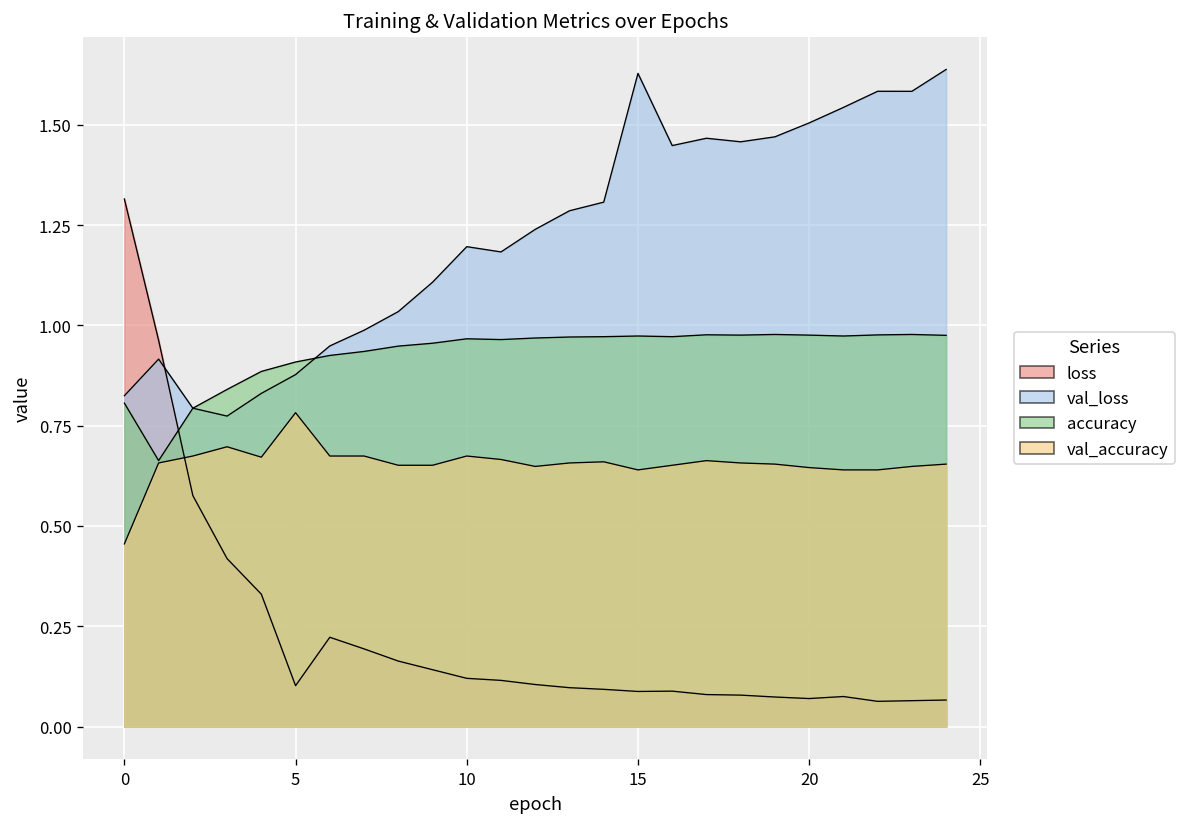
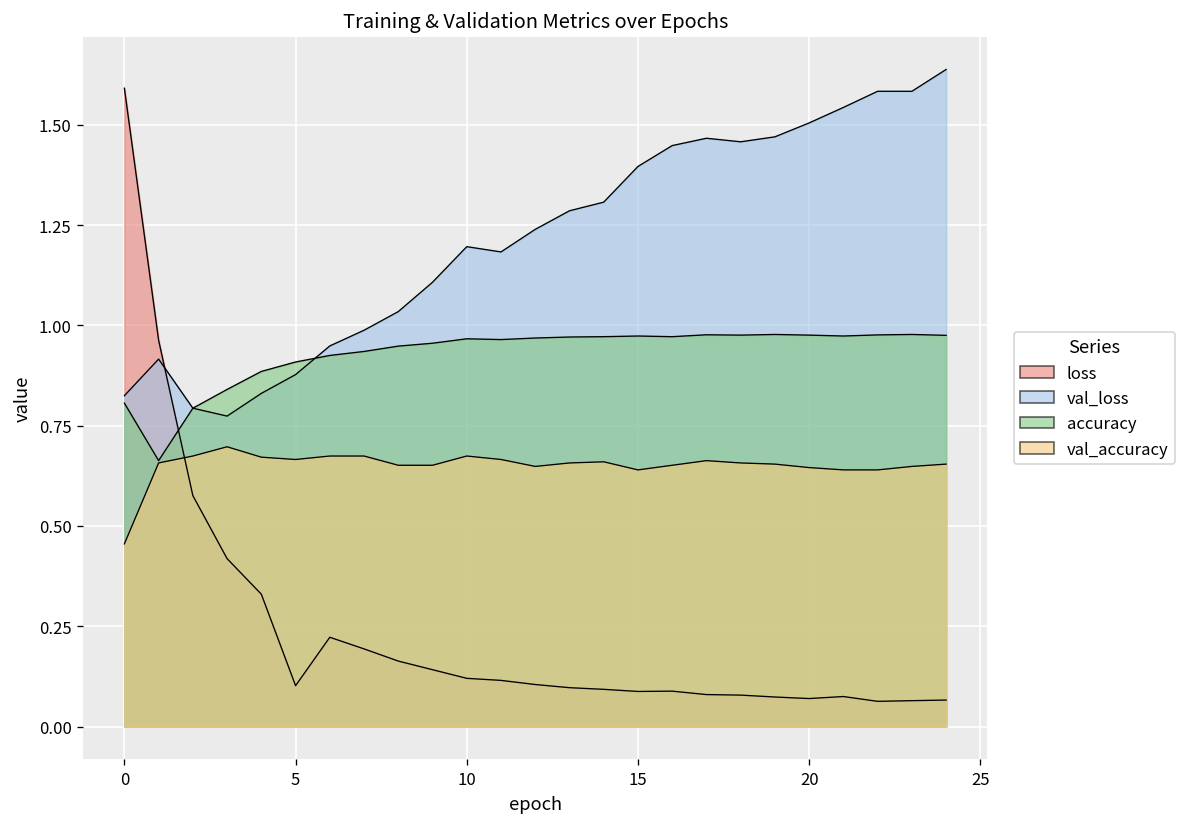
  {
    "loss": {
-     "0": 1.31,
+     "0": 1.59,
      "5": 0.10,
      "10": 0.12,
      "15": 0.09,
      "20": 0.07
    },
    "val_loss": {
      "0": 0.82,
      "5": 0.88,
      "10": 1.20,
-     "15": 1.63,
+     "15": 1.40,
      "20": 1.50
    },
    "accuracy": {
      "0": 0.81,
      "5": 0.91,
      "10": 0.97,
      "15": 0.97,
      "20": 0.98
    },
    "val_accuracy": {
      "0": 0.46,
-     "5": 0.78,
+     "5": 0.67,
      "10": 0.67,
      "15": 0.64,
      "20": 0.65
    }
  }
